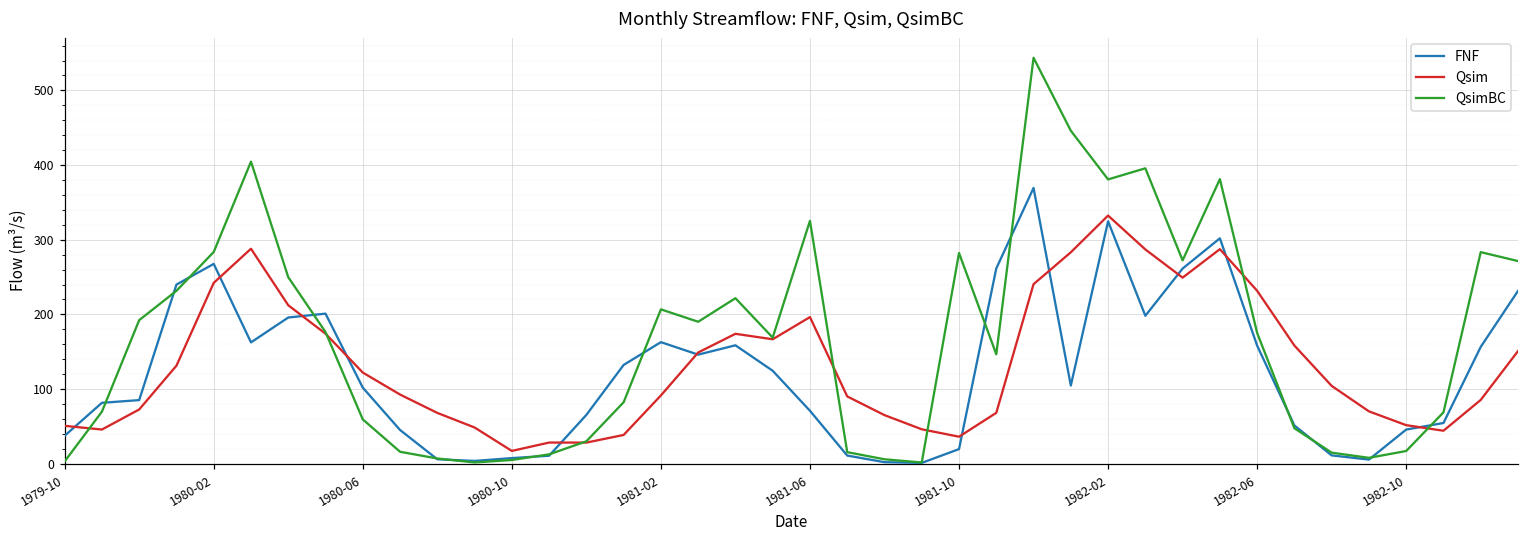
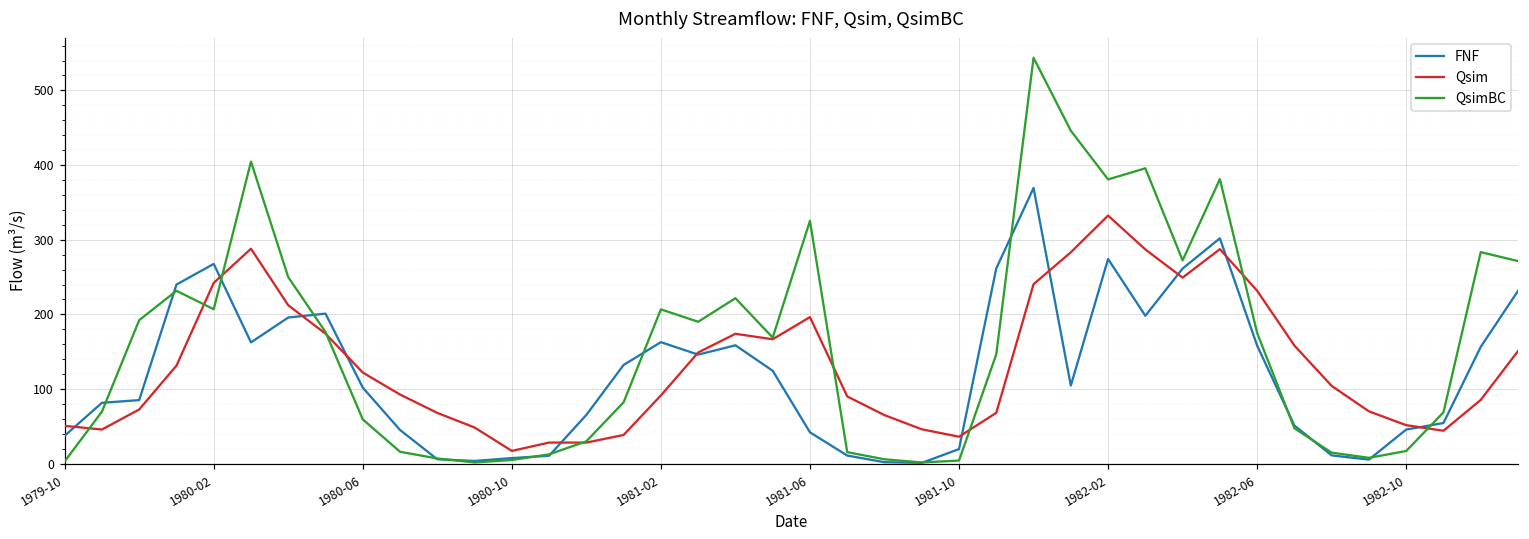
  {
    "FNF": {
      "1979-10": 40,
      "1980-02": 270,
      "1980-06": 100,
      "1981-02": 160,
-     "1981-06": 70,
+     "1981-06": 40,
      "1981-10": 20,
-     "1982-02": 320,
+     "1982-02": 270,
      "1982-06": 160,
      "1982-10": 50
    },
    "Qsim": {
      "1979-10": 50,
      "1980-02": 240,
      "1980-06": 120,
      "1980-10": 20,
      "1981-02": 90,
      "1981-06": 200,
      "1981-10": 40,
      "1982-02": 330,
      "1982-06": 230,
      "1982-10": 50
    },
    "QsimBC": {
      "1979-10": 0,
-     "1980-02": 280,
+     "1980-02": 210,
      "1980-06": 60,
      "1981-02": 210,
      "1981-06": 330,
-     "1981-10": 280,
+     "1981-10": 0,
      "1982-02": 380,
      "1982-06": 180,
      "1982-10": 20
    }
  }
